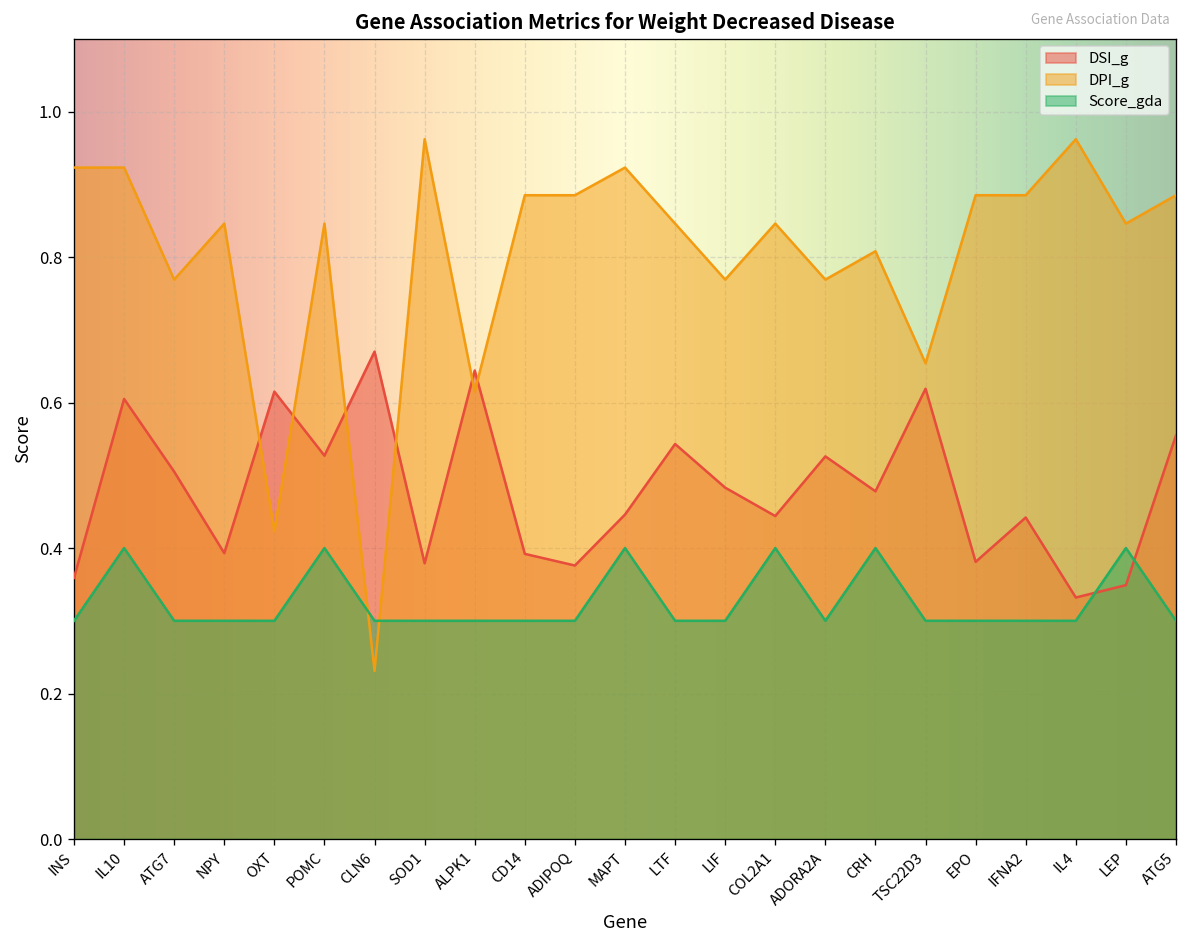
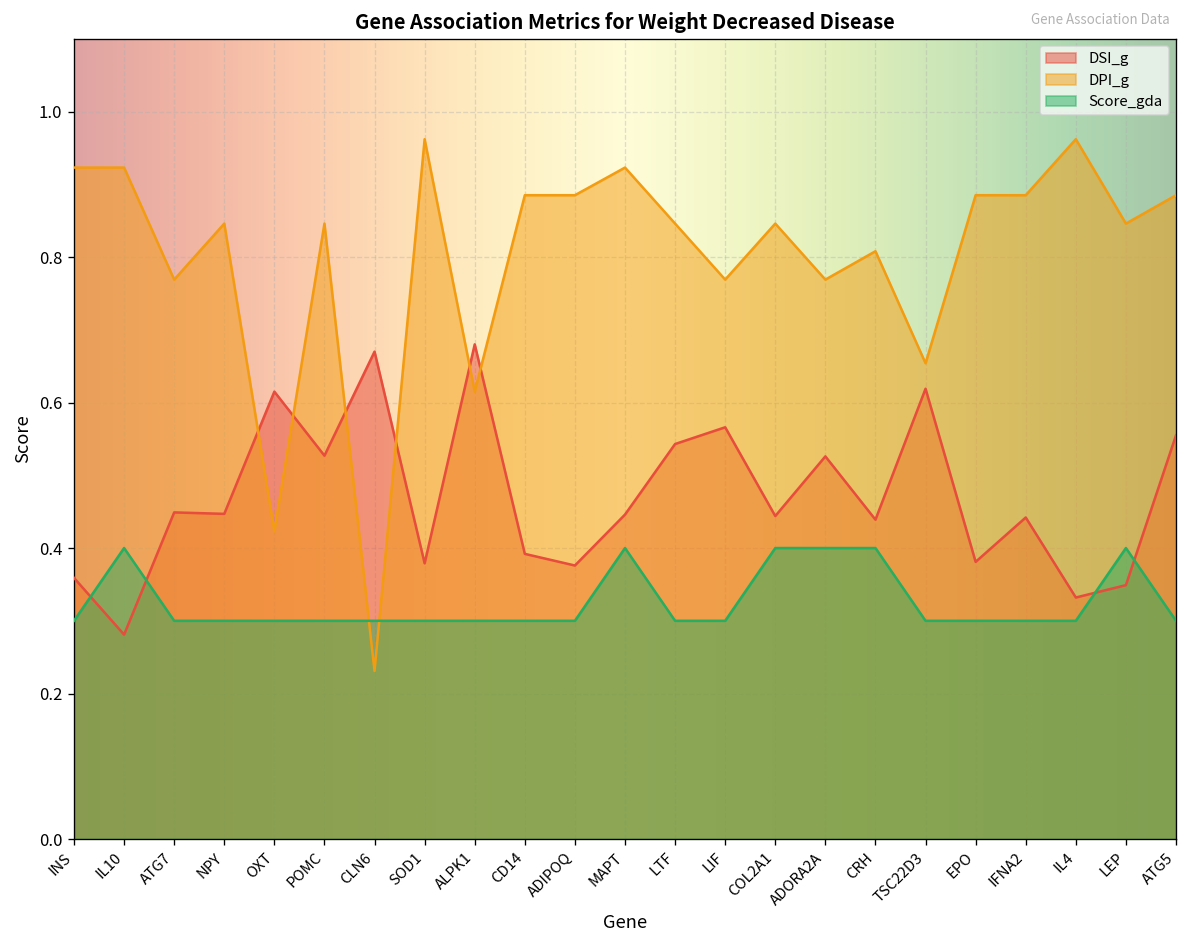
  {
    "DSI_g": {
      "INS": 0.36,
-     "IL10": 0.61,
-     "ATG7": 0.51,
-     "NPY": 0.39,
+     "IL10": 0.28,
+     "ATG7": 0.45,
+     "NPY": 0.45,
      "OXT": 0.62,
      "POMC": 0.53,
      "CLN6": 0.67,
      "SOD1": 0.38,
-     "ALPK1": 0.64,
+     "ALPK1": 0.68,
      "CD14": 0.39,
      "ADIPOQ": 0.38,
      "MAPT": 0.45,
      "LTF": 0.54,
-     "LIF": 0.48,
+     "LIF": 0.57,
      "COL2A1": 0.44,
      "ADORA2A": 0.53,
-     "CRH": 0.48,
+     "CRH": 0.44,
      "TSC22D3": 0.62,
      "EPO": 0.38,
      "IFNA2": 0.44,
      "IL4": 0.33,
      "LEP": 0.35,
      "ATG5": 0.56
    },
    "DPI_g": {
      "INS": 0.92,
      "IL10": 0.92,
      "ATG7": 0.77,
      "NPY": 0.85,
      "OXT": 0.42,
      "POMC": 0.85,
      "CLN6": 0.23,
      "SOD1": 0.96,
      "ALPK1": 0.62,
      "CD14": 0.89,
      "ADIPOQ": 0.89,
      "MAPT": 0.92,
      "LTF": 0.85,
      "LIF": 0.77,
      "COL2A1": 0.85,
      "ADORA2A": 0.77,
      "CRH": 0.81,
      "TSC22D3": 0.65,
      "EPO": 0.89,
      "IFNA2": 0.89,
      "IL4": 0.96,
      "LEP": 0.85,
      "ATG5": 0.89
    },
    "Score_gda": {
      "INS": 0.3,
      "IL10": 0.4,
      "ATG7": 0.3,
      "NPY": 0.3,
      "OXT": 0.3,
-     "POMC": 0.4,
+     "POMC": 0.3,
      "CLN6": 0.3,
      "SOD1": 0.3,
      "ALPK1": 0.3,
      "CD14": 0.3,
      "ADIPOQ": 0.3,
      "MAPT": 0.4,
      "LTF": 0.3,
      "LIF": 0.3,
      "COL2A1": 0.4,
-     "ADORA2A": 0.3,
+     "ADORA2A": 0.4,
      "CRH": 0.4,
      "TSC22D3": 0.3,
      "EPO": 0.3,
      "IFNA2": 0.3,
      "IL4": 0.3,
      "LEP": 0.4,
      "ATG5": 0.3
    }
  }
